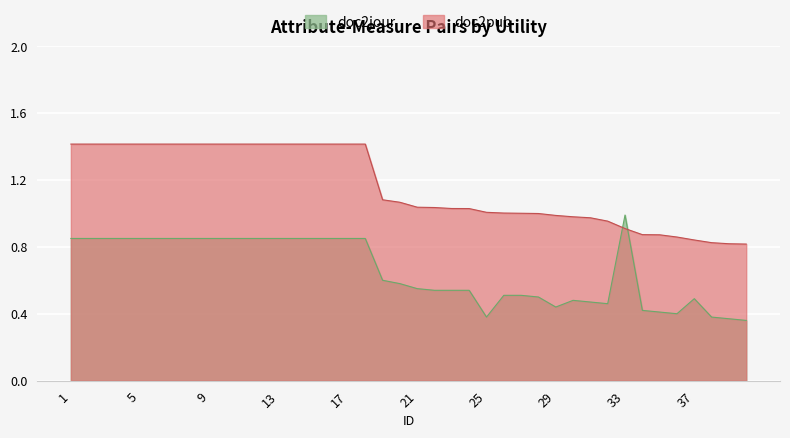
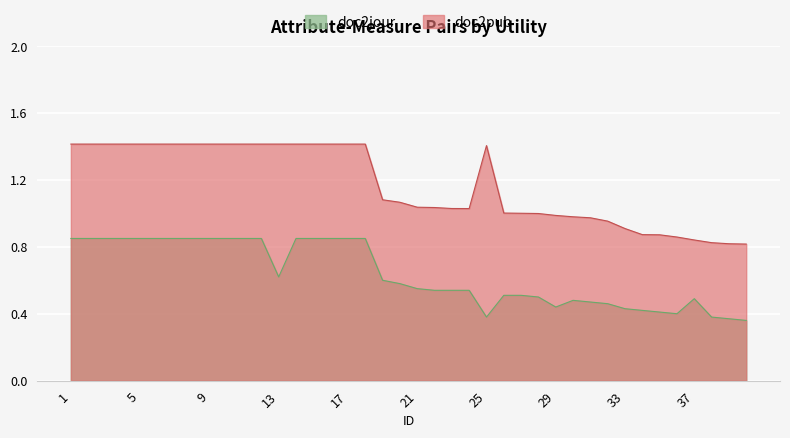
  {
    "doc2jour": {
      "1": 0.85,
      "5": 0.85,
      "9": 0.85,
-     "13": 0.85,
+     "13": 0.62,
      "17": 0.85,
      "21": 0.55,
      "25": 0.38,
      "29": 0.44,
-     "33": 0.99,
+     "33": 0.43,
      "37": 0.49
    },
    "doc2pub": {
      "1": 1.41,
      "5": 1.41,
      "9": 1.41,
      "13": 1.41,
      "17": 1.41,
      "21": 1.04,
-     "25": 1.01,
+     "25": 1.41,
      "29": 0.99,
      "33": 0.91,
      "37": 0.84
    }
  }
